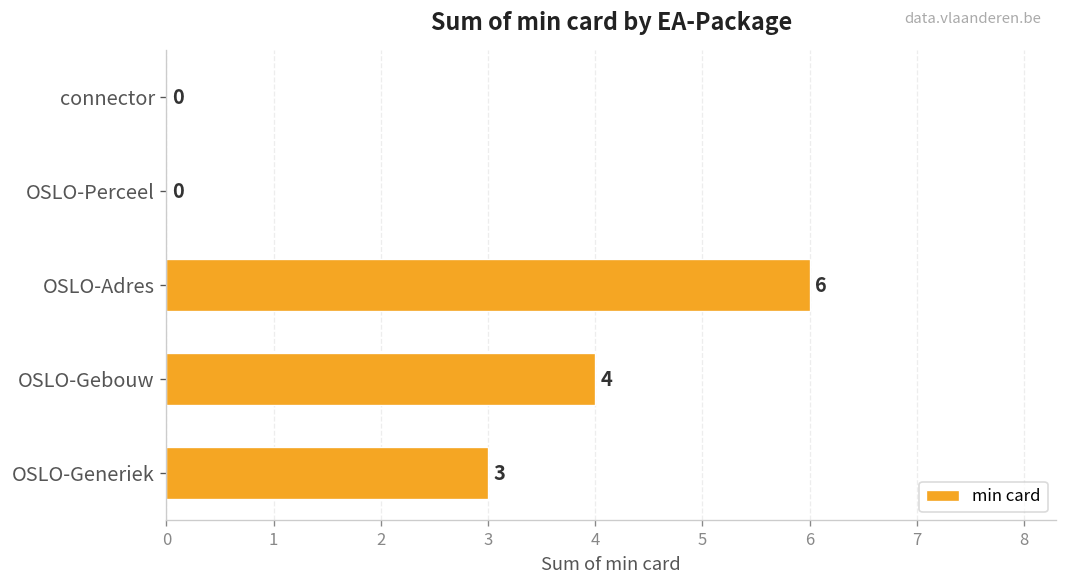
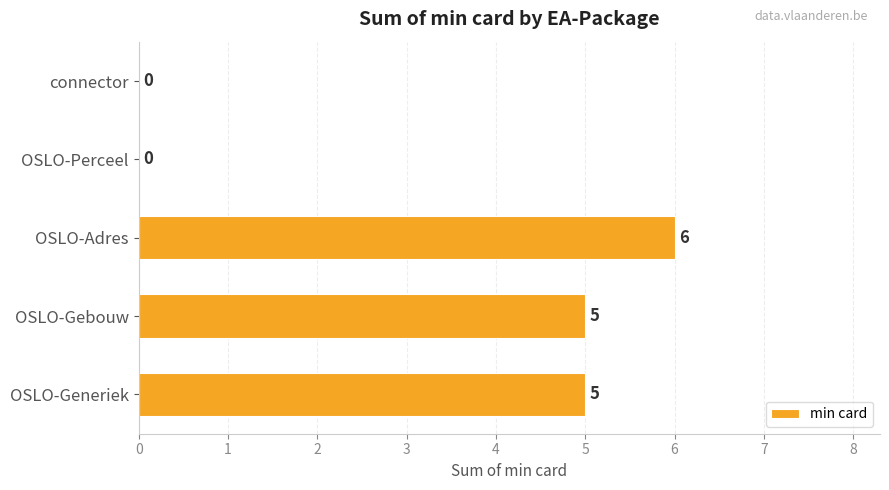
  {
    "connector": 0,
    "OSLO-Perceel": 0,
    "OSLO-Adres": 6,
-   "OSLO-Gebouw": 4,
-   "OSLO-Generiek": 3
+   "OSLO-Gebouw": 5,
+   "OSLO-Generiek": 5
  }
